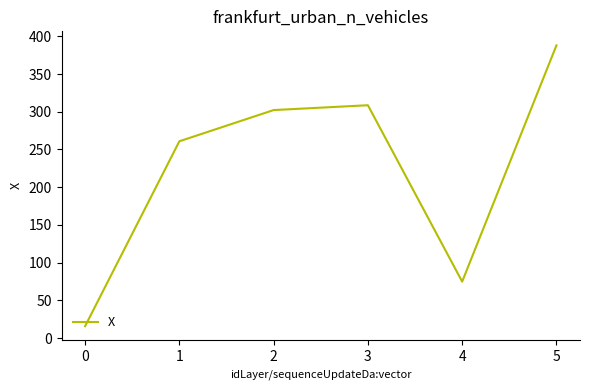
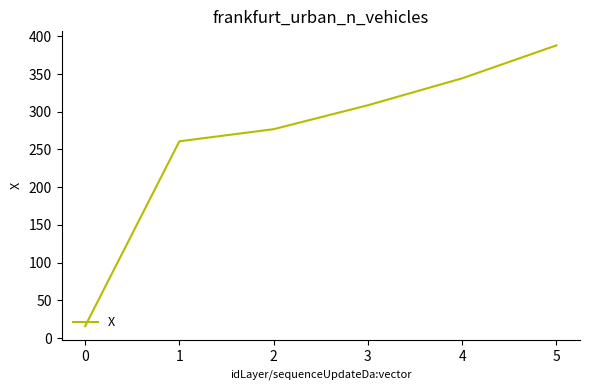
  {
    "0": 20,
    "1": 260,
-   "2": 300,
+   "2": 280,
    "3": 310,
-   "4": 70,
+   "4": 340,
    "5": 390
  }
